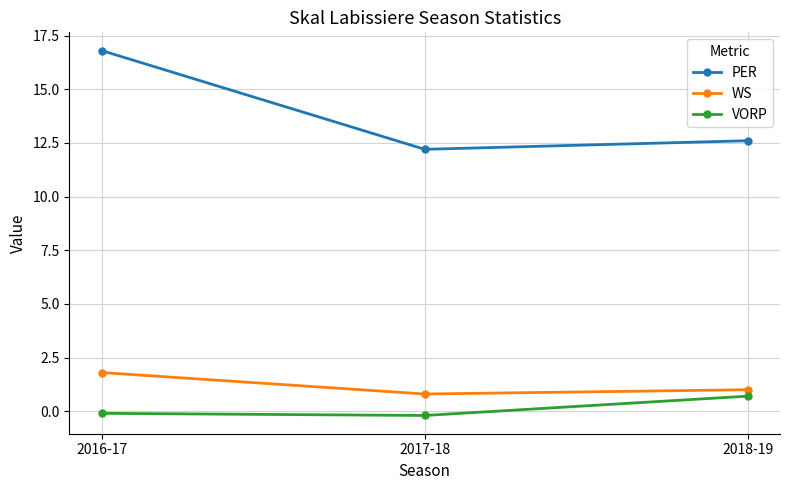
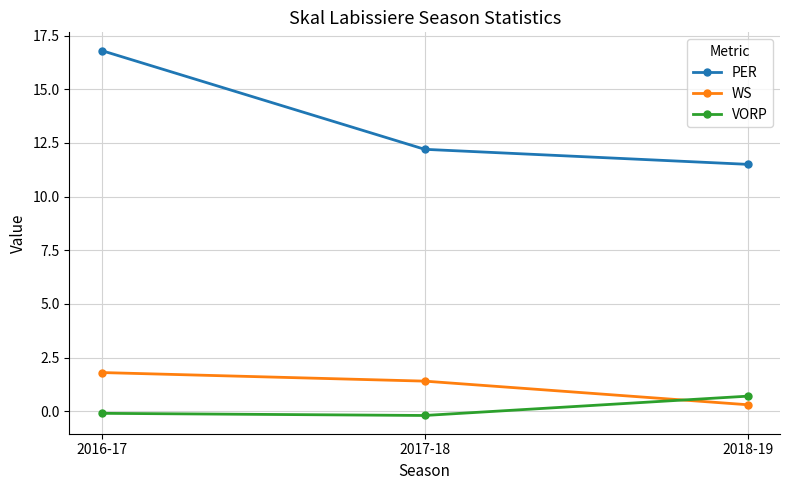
  {
    "PER": {
      "2016-17": 16.8,
      "2017-18": 12.2,
-     "2018-19": 12.6
+     "2018-19": 11.5
    },
    "WS": {
      "2016-17": 1.8,
-     "2017-18": 0.8,
-     "2018-19": 1.0
+     "2017-18": 1.4,
+     "2018-19": 0.3
    },
    "VORP": {
      "2016-17": -0.1,
      "2017-18": -0.2,
      "2018-19": 0.7
    }
  }
